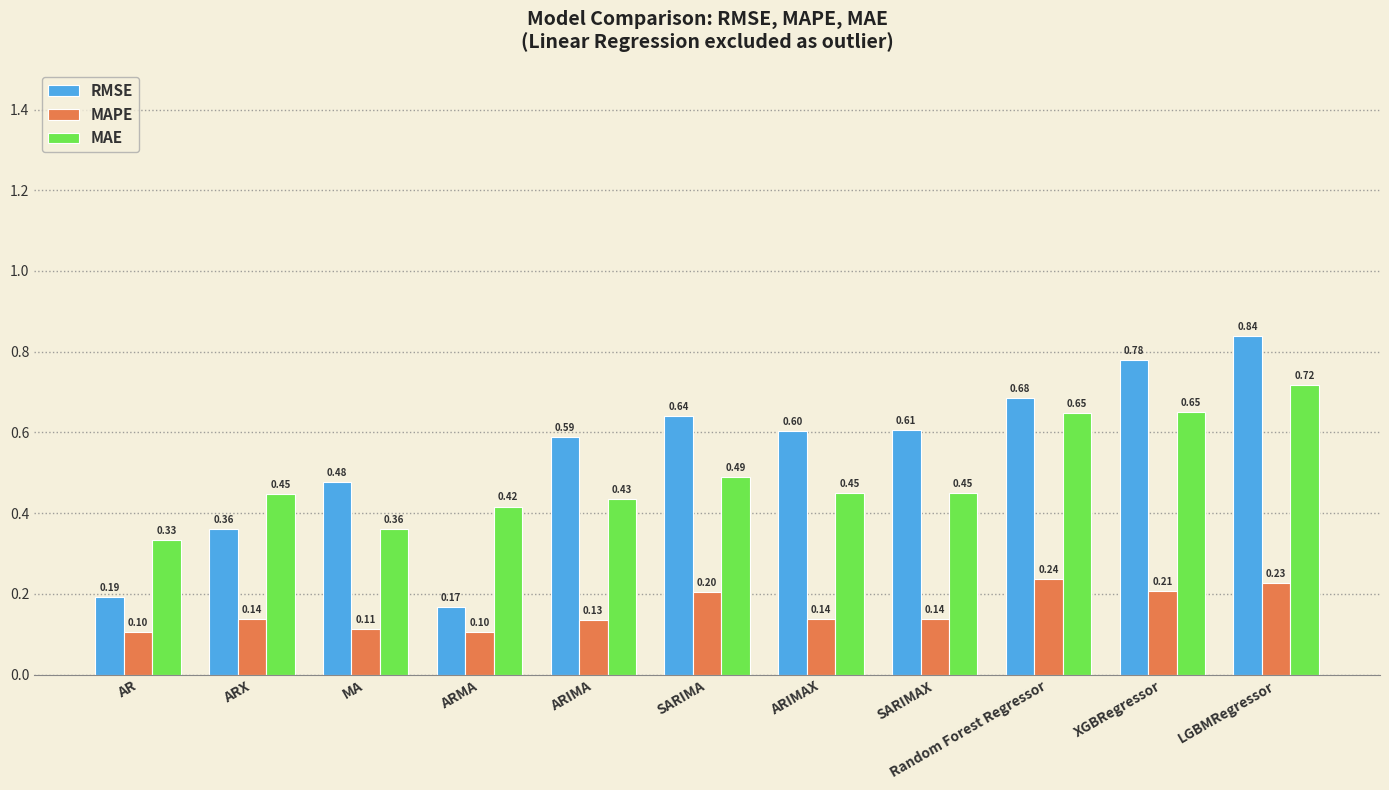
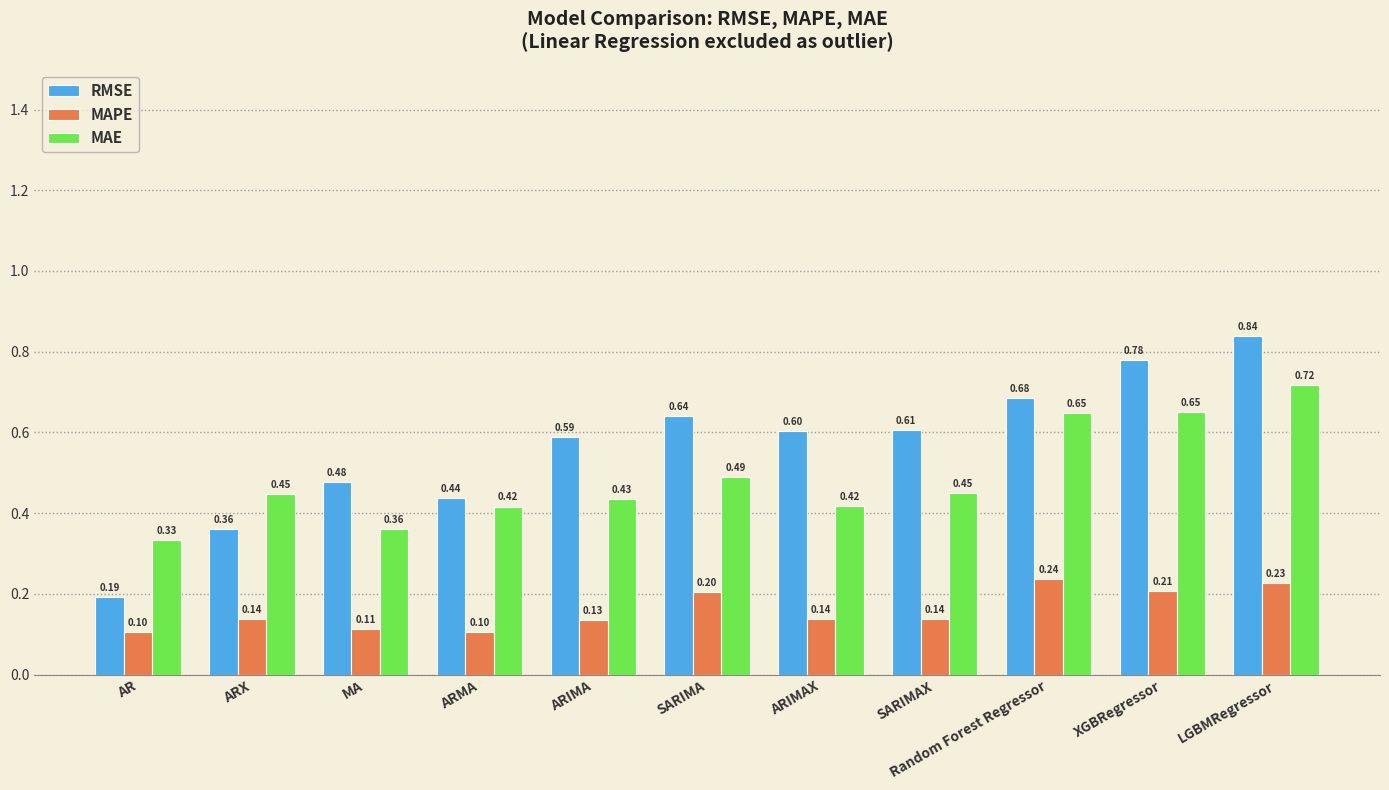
  {
    "RMSE": {
      "AR": 0.19,
      "ARX": 0.36,
      "MA": 0.48,
-     "ARMA": 0.17,
+     "ARMA": 0.44,
      "ARIMA": 0.59,
      "SARIMA": 0.64,
      "ARIMAX": 0.60,
      "SARIMAX": 0.61,
      "Random Forest Regressor": 0.68,
      "XGBRegressor": 0.78,
      "LGBMRegressor": 0.84
    },
    "MAPE": {
      "AR": 0.10,
      "ARX": 0.14,
      "MA": 0.11,
      "ARMA": 0.10,
      "ARIMA": 0.13,
      "SARIMA": 0.20,
      "ARIMAX": 0.14,
      "SARIMAX": 0.14,
      "Random Forest Regressor": 0.24,
      "XGBRegressor": 0.21,
      "LGBMRegressor": 0.23
    },
    "MAE": {
      "AR": 0.33,
      "ARX": 0.45,
      "MA": 0.36,
      "ARMA": 0.42,
      "ARIMA": 0.43,
      "SARIMA": 0.49,
-     "ARIMAX": 0.45,
+     "ARIMAX": 0.42,
      "SARIMAX": 0.45,
      "Random Forest Regressor": 0.65,
      "XGBRegressor": 0.65,
      "LGBMRegressor": 0.72
    }
  }
